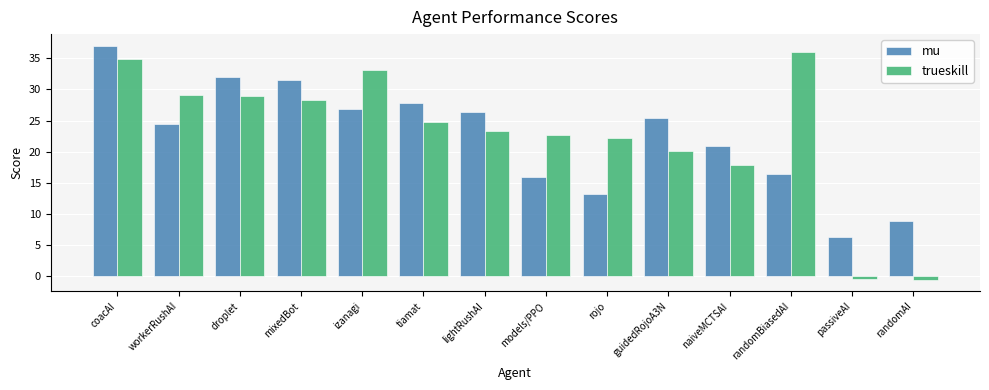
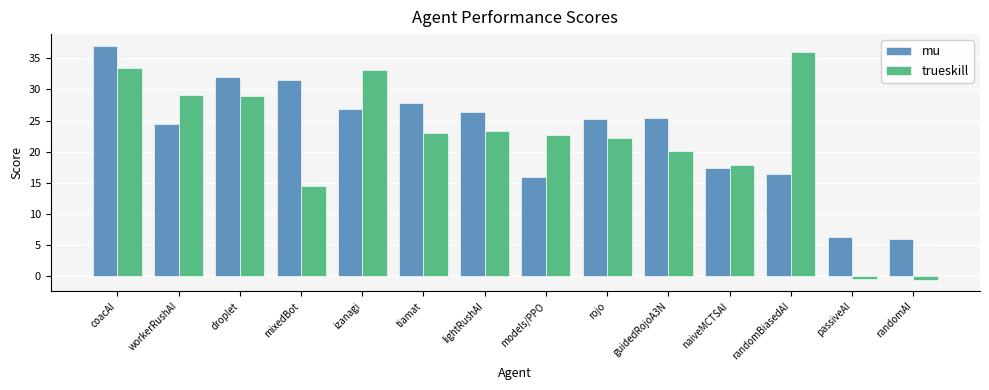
  {
    "mu": {
      "coacAI": 37,
      "workerRushAI": 25,
      "droplet": 32,
      "mixedBot": 31,
      "izanagi": 27,
      "tiamat": 28,
      "lightRushAI": 26,
      "models/PPO": 16,
-     "rojo": 13,
+     "rojo": 25,
      "guidedRojoA3N": 25,
-     "naiveMCTSAI": 21,
+     "naiveMCTSAI": 17,
      "randomBiasedAI": 16,
      "passiveAI": 6,
-     "randomAI": 9
+     "randomAI": 6
    },
    "trueskill": {
-     "coacAI": 35,
+     "coacAI": 33,
      "workerRushAI": 29,
      "droplet": 29,
-     "mixedBot": 28,
+     "mixedBot": 15,
      "izanagi": 33,
-     "tiamat": 25,
+     "tiamat": 23,
      "lightRushAI": 23,
      "models/PPO": 23,
      "rojo": 22,
      "guidedRojoA3N": 20,
      "naiveMCTSAI": 18,
      "randomBiasedAI": 36,
      "randomAI": -1
    }
  }
